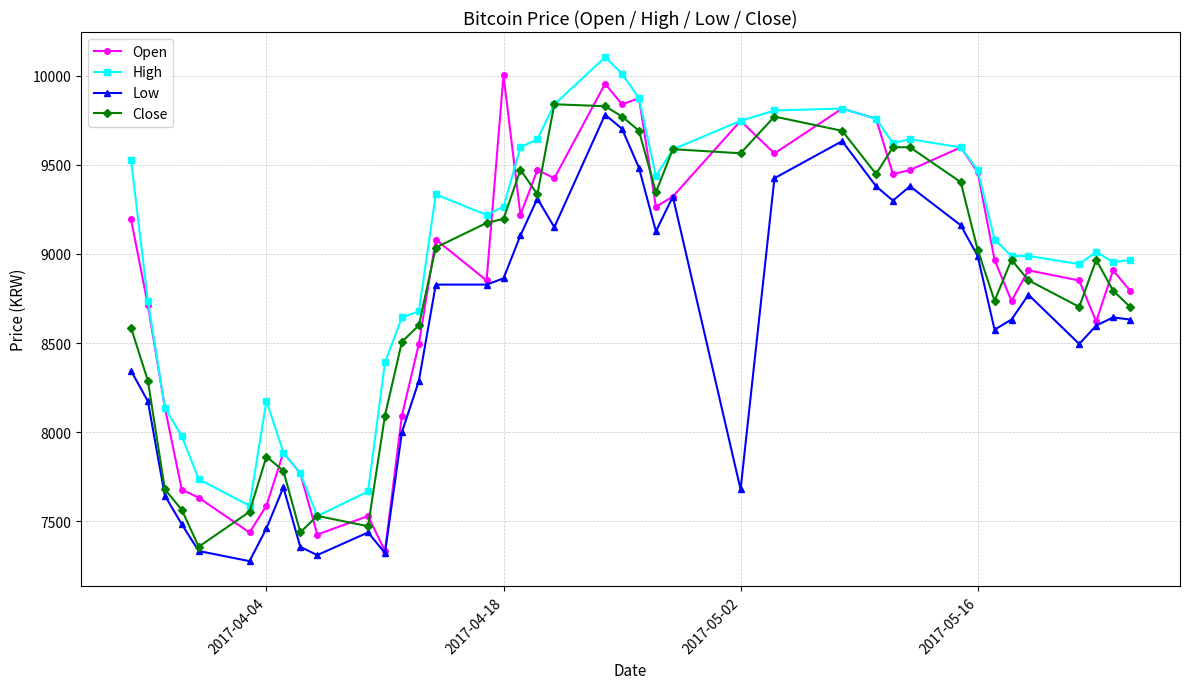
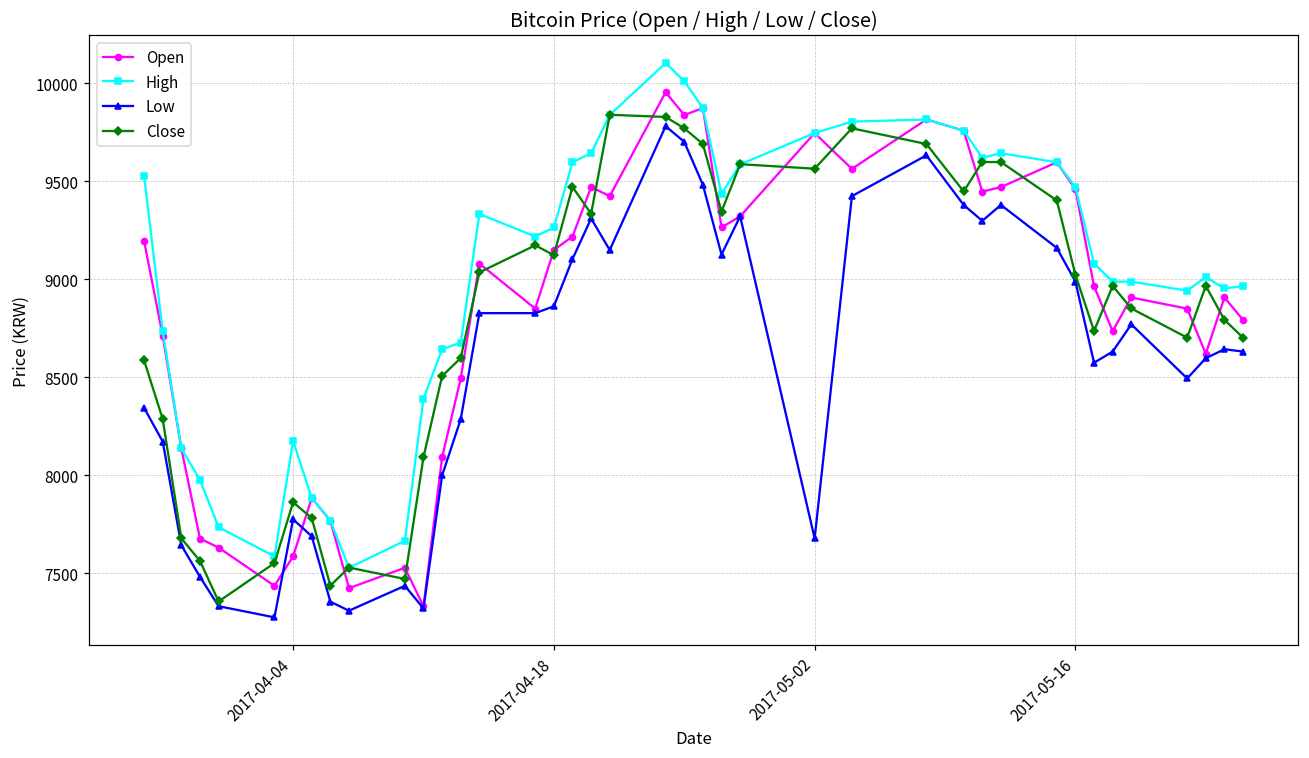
  {
    "Open": {
      "2017-04-04": 7590,
-     "2017-04-18": 10000
+     "2017-04-18": 9150
    },
    "High": {
      "2017-04-04": 8180,
      "2017-04-18": 9270
    },
    "Low": {
-     "2017-04-04": 7460,
+     "2017-04-04": 7780,
      "2017-04-18": 8860,
      "2017-05-02": 7680,
      "2017-05-16": 8990
    },
    "Close": {
      "2017-04-04": 7860,
-     "2017-04-18": 9200,
+     "2017-04-18": 9120,
      "2017-05-02": 9570,
      "2017-05-16": 9020
    }
  }
